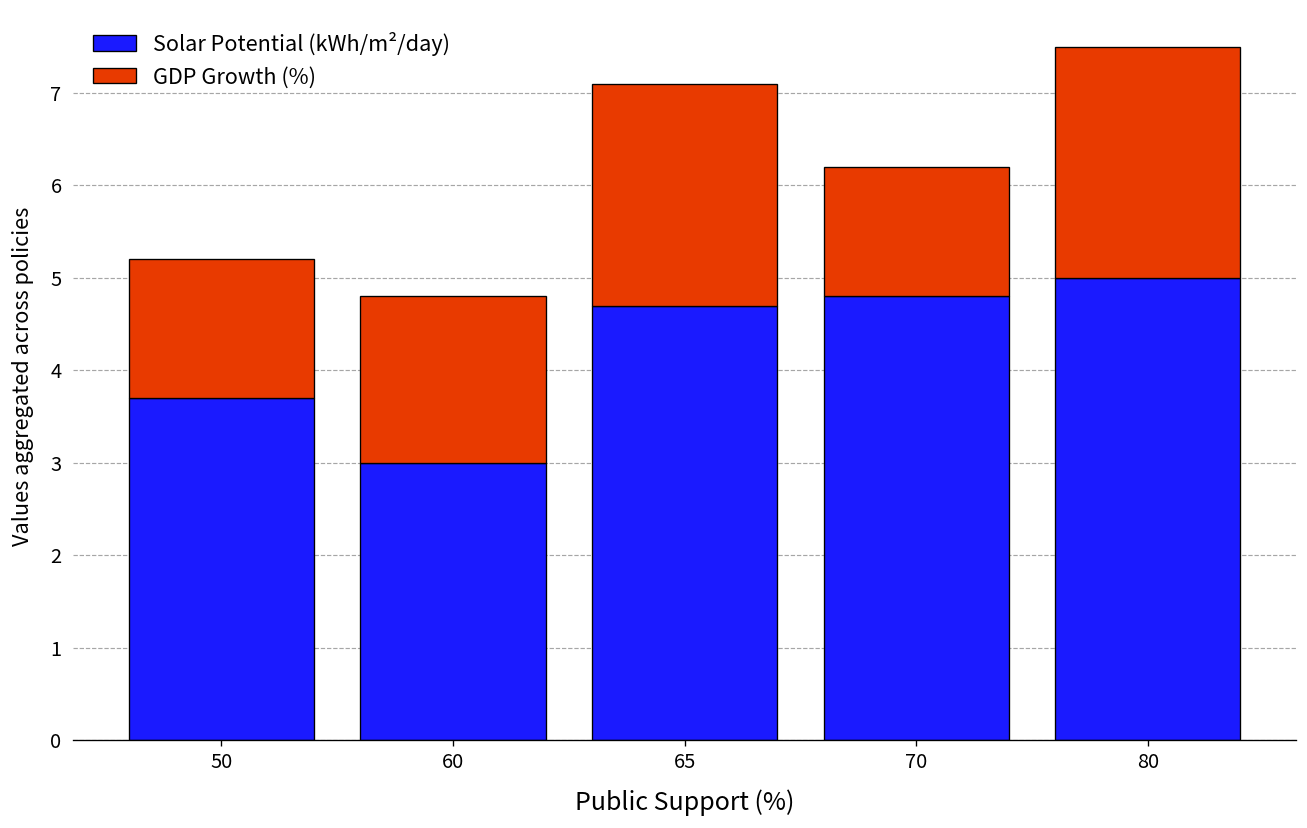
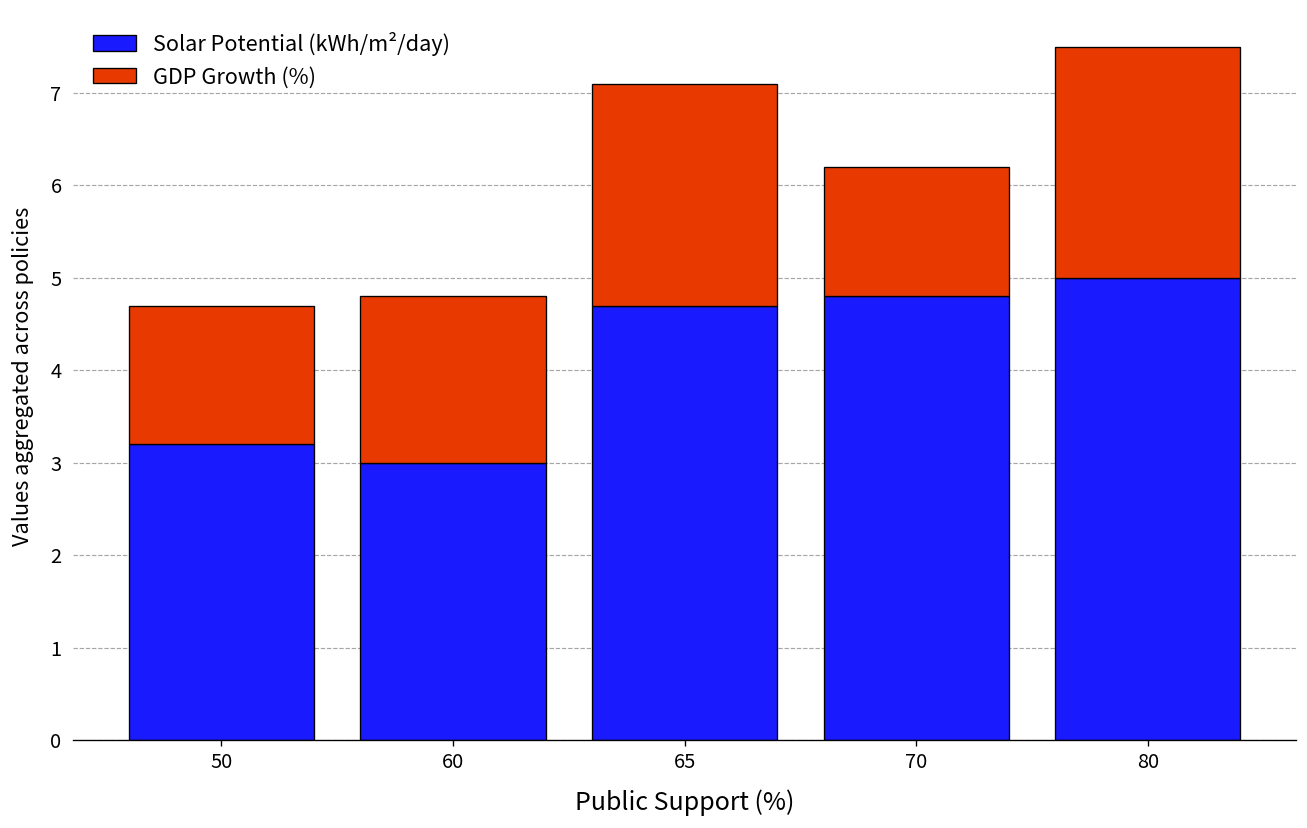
  {
    "Solar Potential (kWh/m²/day)": {
-     "50": 3.7,
+     "50": 3.2,
      "60": 3.0,
      "65": 4.7,
      "70": 4.8,
      "80": 5.0
    },
    "GDP Growth (%)": {
      "50": 1.5,
      "60": 1.8,
      "65": 2.4,
      "70": 1.4,
      "80": 2.5
    }
  }
